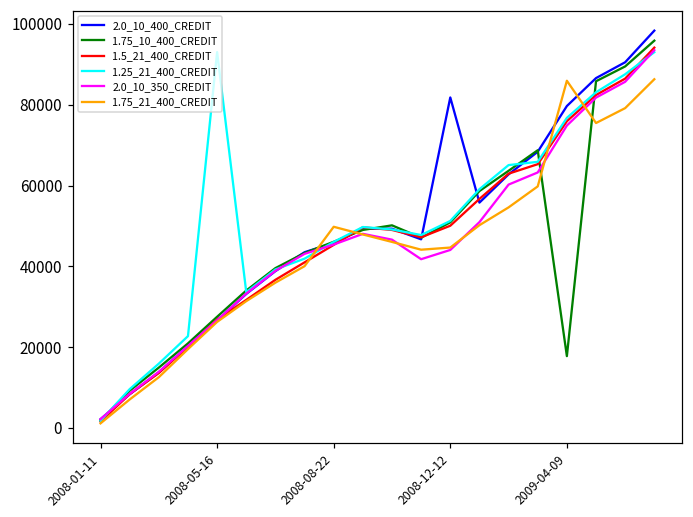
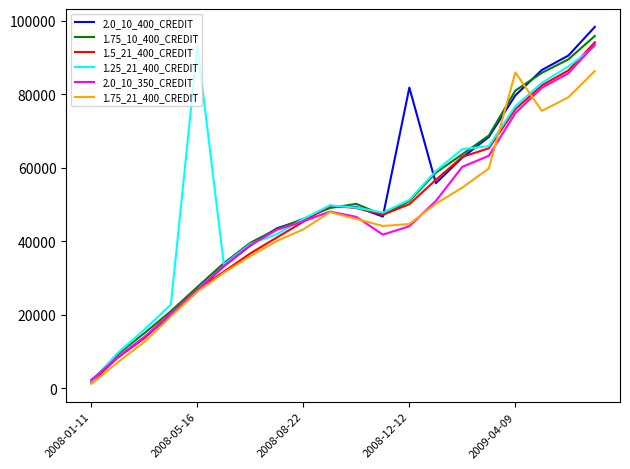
  {
    "2.0_10_400_CREDIT": {
      "2008-12-12": 82000,
      "2009-04-09": 80000
    },
    "1.75_10_400_CREDIT": {
      "2008-05-16": 28000,
-     "2009-04-09": 18000
+     "2009-04-09": 81000
    },
    "1.5_21_400_CREDIT": {
      "2008-12-12": 50000,
      "2009-04-09": 76000
    },
    "1.25_21_400_CREDIT": {
      "2009-04-09": 77000
    },
    "2.0_10_350_CREDIT": {
      "2009-04-09": 75000
    },
    "1.75_21_400_CREDIT": {
-     "2008-08-22": 50000,
+     "2008-08-22": 43000,
      "2009-04-09": 86000
    }
  }
